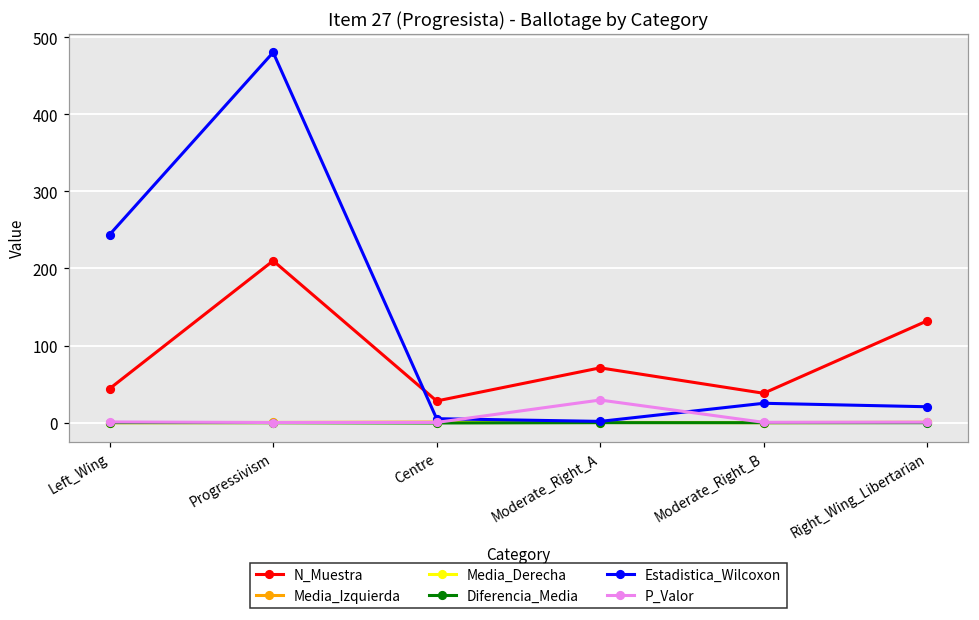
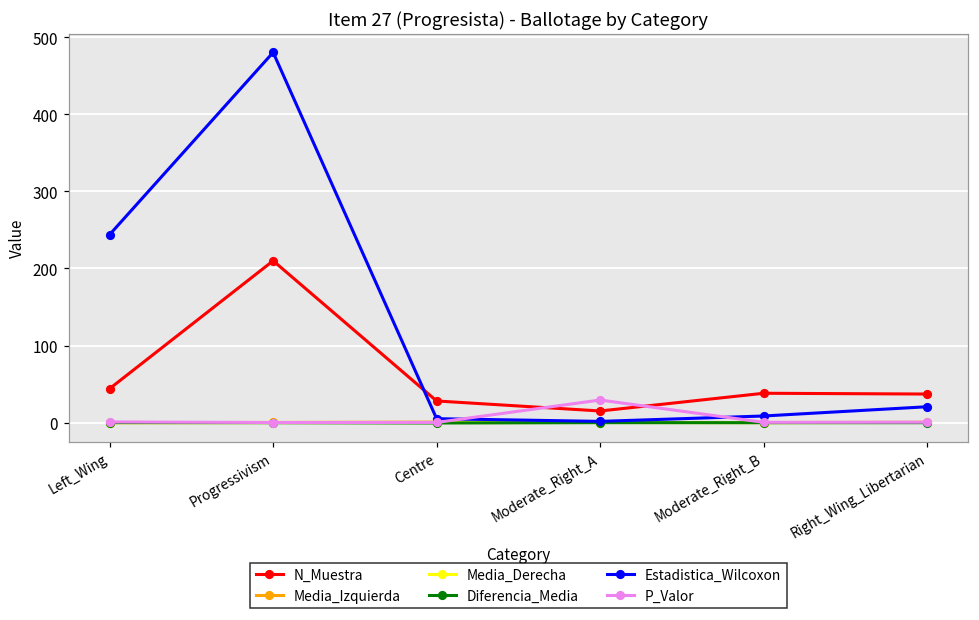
  {
    "N_Muestra": {
      "Left_Wing": 40,
      "Progressivism": 210,
      "Centre": 30,
-     "Moderate_Right_A": 70,
+     "Moderate_Right_A": 20,
      "Moderate_Right_B": 40,
-     "Right_Wing_Libertarian": 130
+     "Right_Wing_Libertarian": 40
    },
    "Estadistica_Wilcoxon": {
      "Left_Wing": 240,
      "Progressivism": 480,
      "Centre": 10,
-     "Moderate_Right_B": 30,
+     "Moderate_Right_B": 10,
      "Right_Wing_Libertarian": 20
    },
    "P_Valor": {
      "Moderate_Right_A": 30
    }
  }
